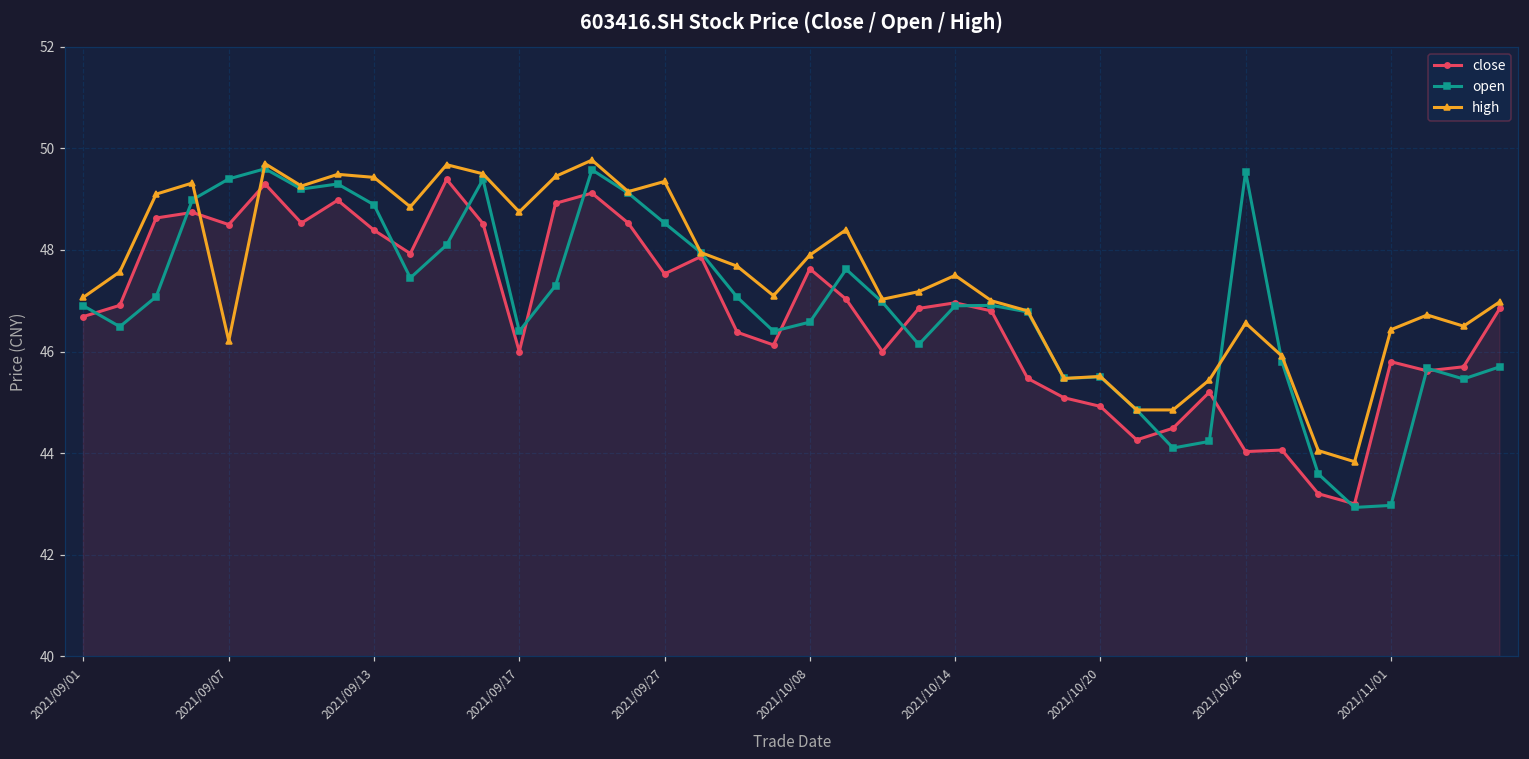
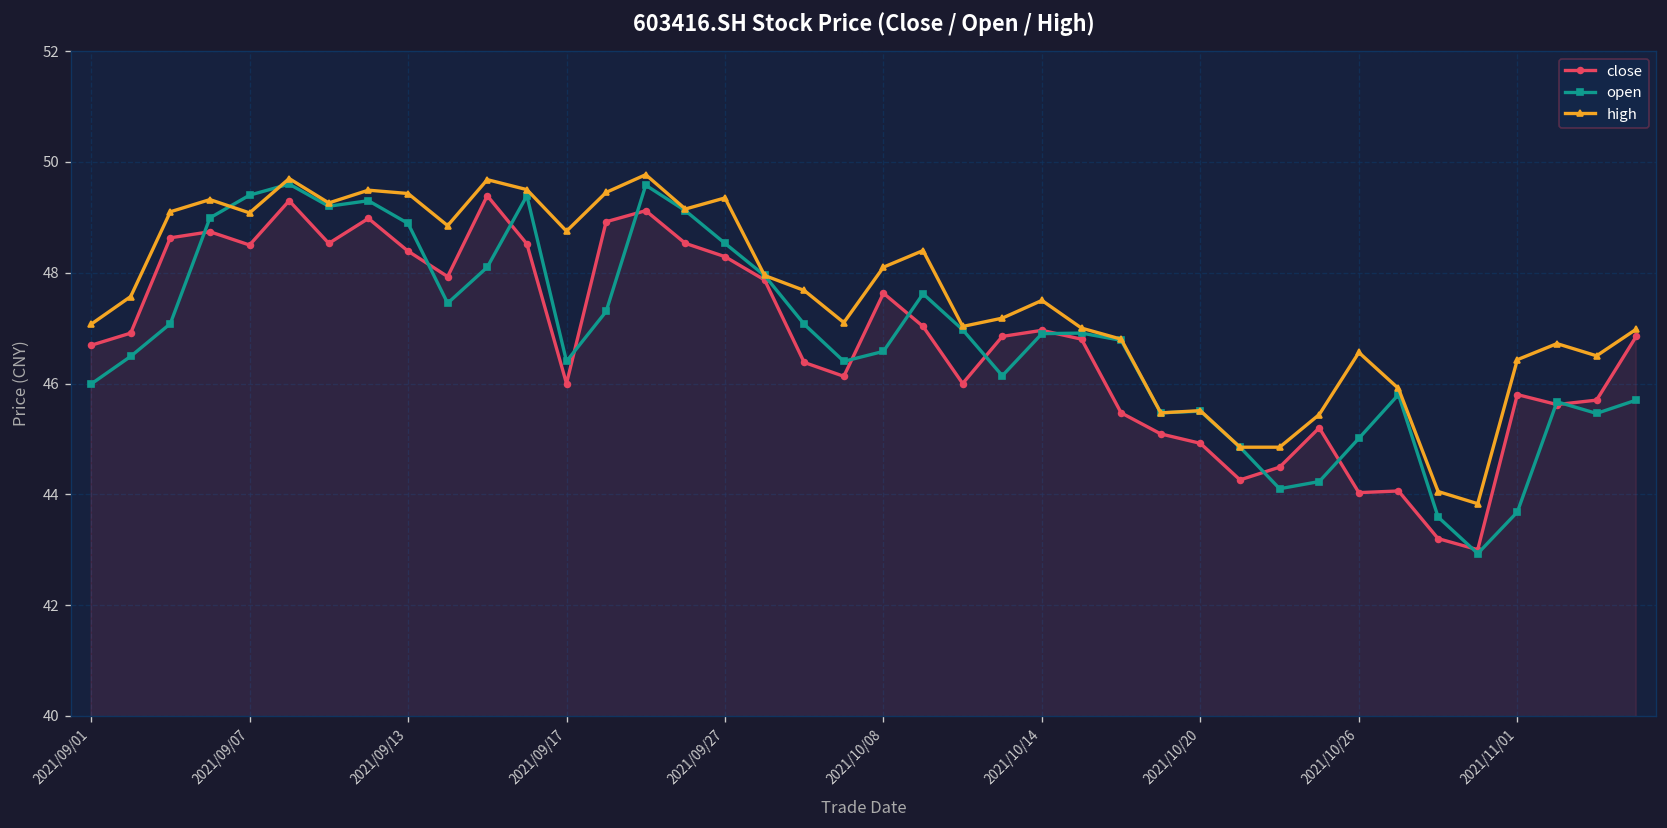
  {
    "close": {
      "2021/09/01": 46.7,
      "2021/09/07": 48.5,
      "2021/09/13": 48.4,
      "2021/09/17": 46.0,
-     "2021/09/27": 47.5,
+     "2021/09/27": 48.3,
      "2021/10/08": 47.6,
      "2021/10/14": 47.0,
      "2021/10/20": 44.9,
      "2021/10/26": 44.0,
      "2021/11/01": 45.8
    },
    "open": {
-     "2021/09/01": 46.9,
+     "2021/09/01": 46.0,
      "2021/09/07": 49.4,
      "2021/09/13": 48.9,
      "2021/09/17": 46.4,
      "2021/09/27": 48.5,
      "2021/10/08": 46.6,
      "2021/10/14": 46.9,
-     "2021/10/26": 49.5,
-     "2021/11/01": 43.0
+     "2021/10/26": 45.0,
+     "2021/11/01": 43.7
    },
    "high": {
      "2021/09/01": 47.1,
-     "2021/09/07": 46.2,
+     "2021/09/07": 49.1,
      "2021/09/13": 49.4,
      "2021/09/17": 48.8,
      "2021/09/27": 49.4,
-     "2021/10/08": 47.9,
+     "2021/10/08": 48.1,
      "2021/10/14": 47.5,
      "2021/10/26": 46.6,
      "2021/11/01": 46.4
    }
  }
